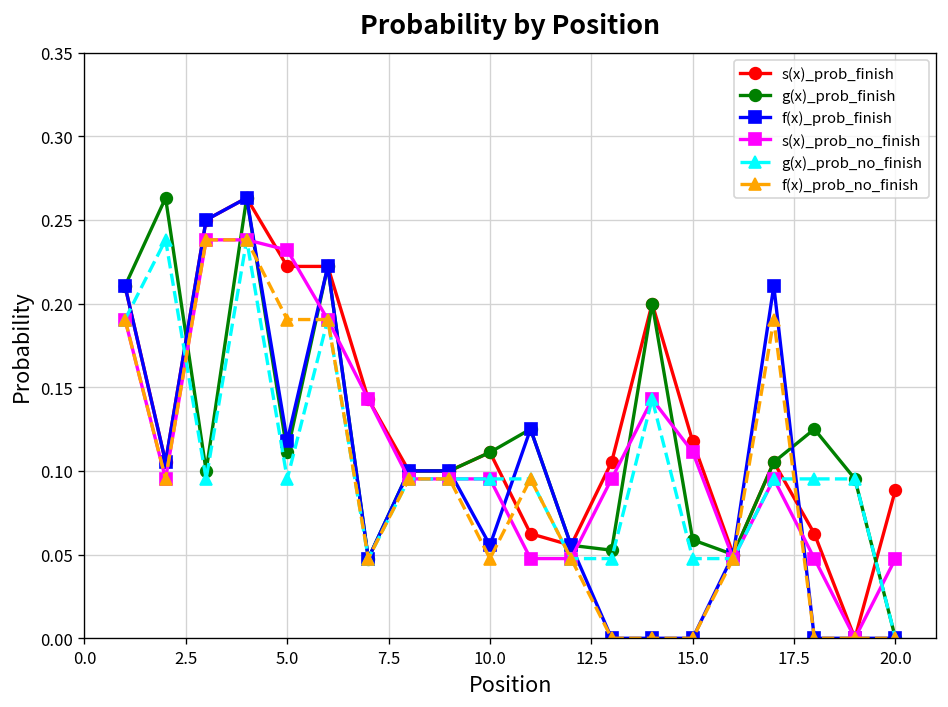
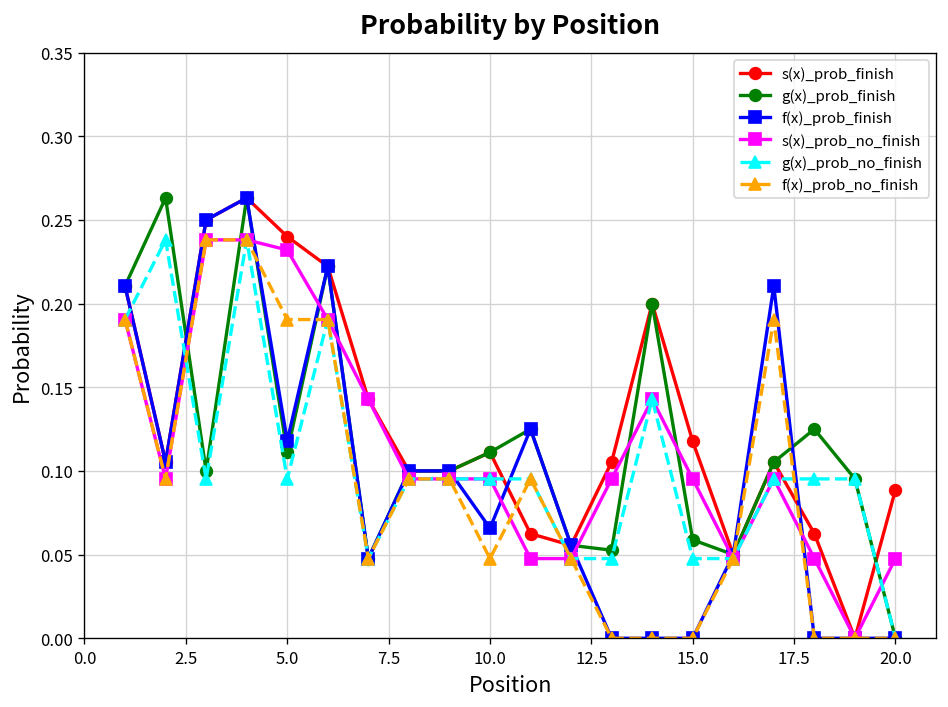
  {
    "s(x)_prob_finish": {
-     "5.0": 0.222,
+     "5.0": 0.240,
      "15.0": 0.118,
      "20.0": 0.089
    },
    "g(x)_prob_finish": {
      "5.0": 0.111,
      "15.0": 0.059
    },
    "f(x)_prob_finish": {
      "5.0": 0.118,
-     "10.0": 0.056
+     "10.0": 0.066
    },
    "s(x)_prob_no_finish": {
      "5.0": 0.232,
-     "15.0": 0.111,
+     "15.0": 0.095,
      "20.0": 0.048
    },
    "g(x)_prob_no_finish": {
      "5.0": 0.095,
      "15.0": 0.048
    },
    "f(x)_prob_no_finish": {
      "5.0": 0.190,
      "10.0": 0.048
    }
  }
